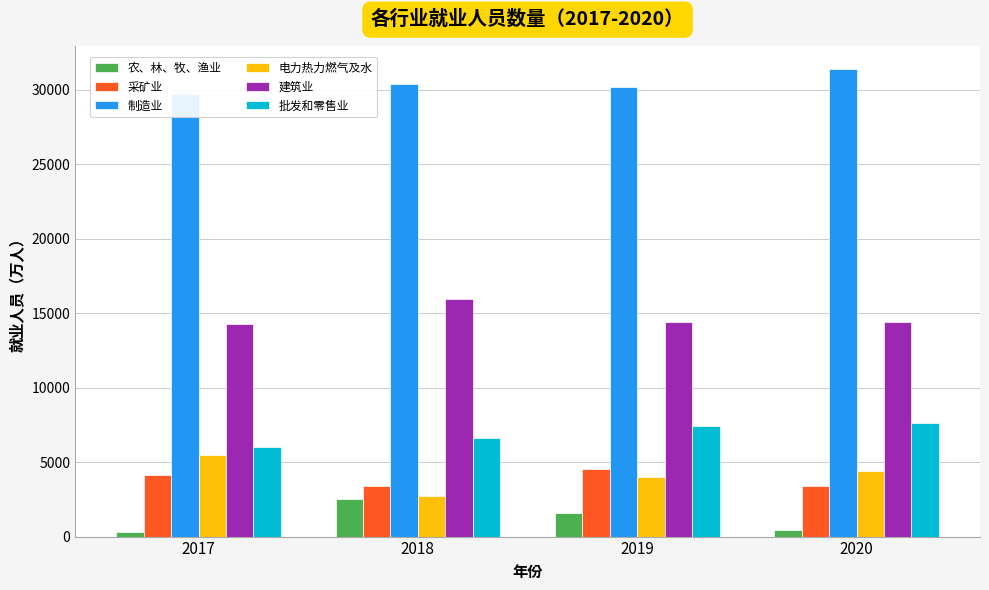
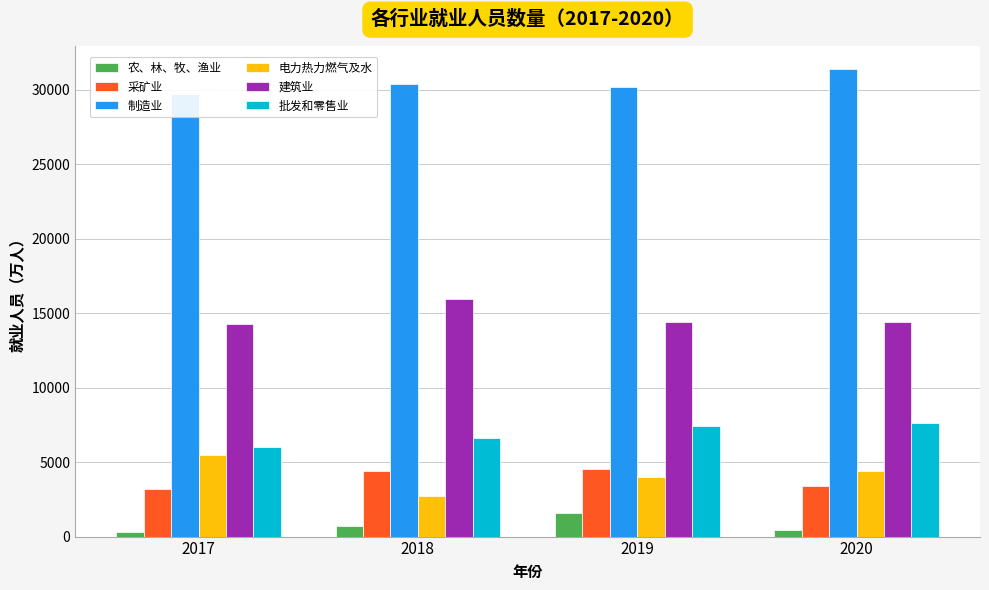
  {
    "农、林、牧、渔业": {
      "2017": 300,
-     "2018": 2500,
+     "2018": 700,
      "2019": 1600,
      "2020": 400
    },
    "采矿业": {
-     "2017": 4200,
-     "2018": 3400,
+     "2017": 3200,
+     "2018": 4400,
      "2019": 4600,
      "2020": 3400
    },
    "电力热力燃气及水": {
      "2017": 5500,
      "2018": 2700,
      "2019": 4000,
      "2020": 4400
    },
    "建筑业": {
      "2017": 14300,
      "2018": 15900,
      "2019": 14400,
      "2020": 14400
    }
  }
